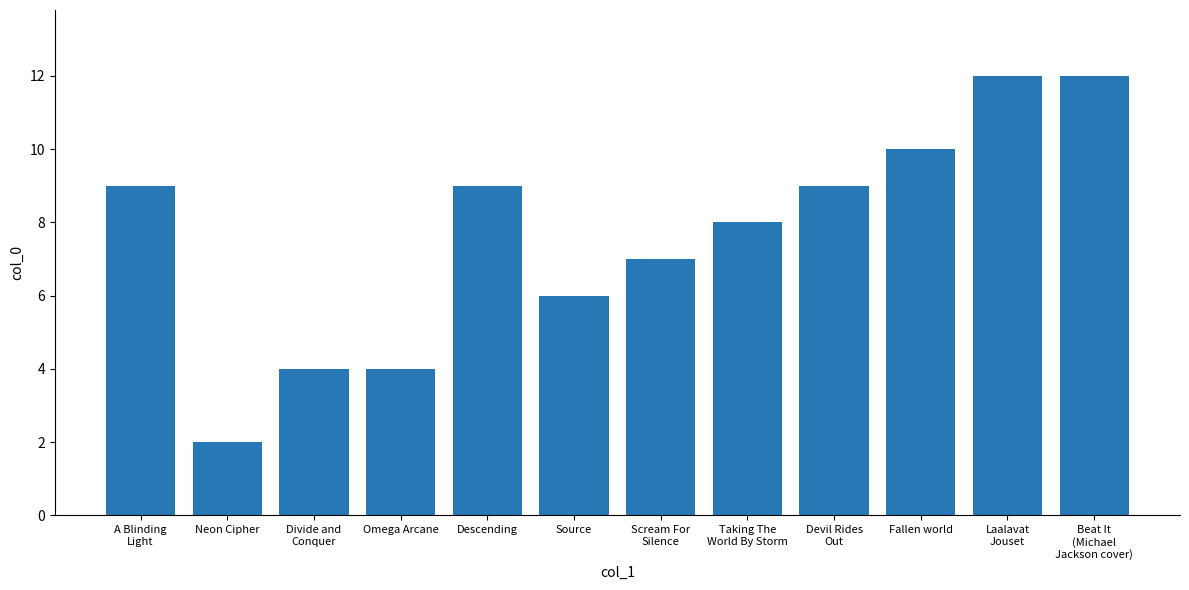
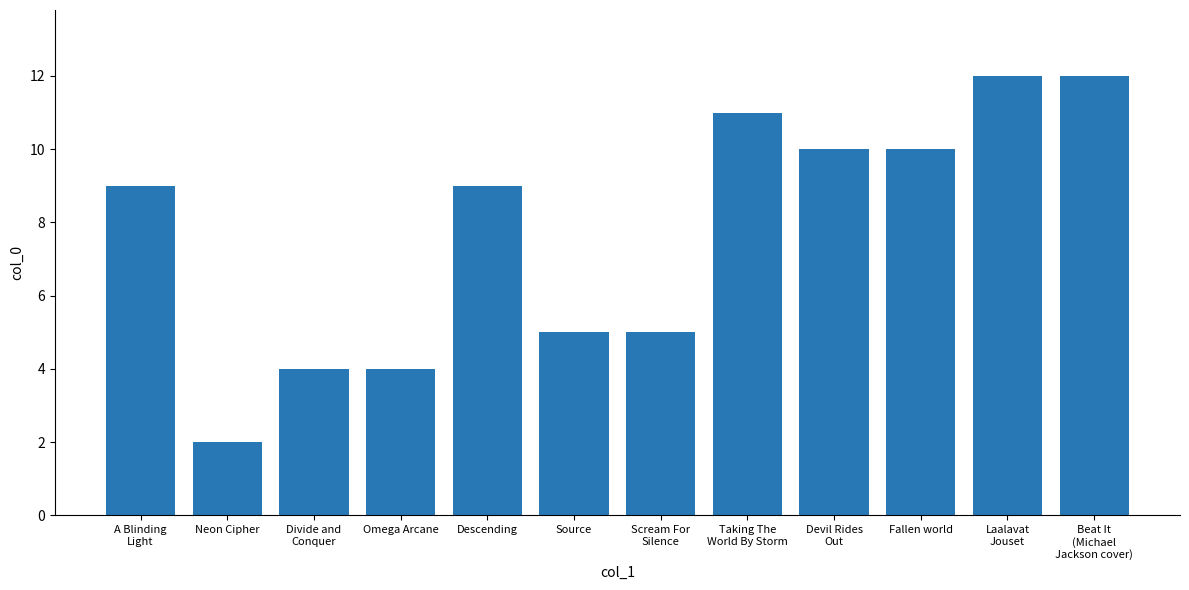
  {
    "A Blinding Light": 9,
    "Neon Cipher": 2,
    "Divide and Conquer": 4,
    "Omega Arcane": 4,
    "Descending": 9,
-   "Source": 6,
-   "Scream For Silence": 7,
-   "Taking The World By Storm": 8,
-   "Devil Rides Out": 9,
+   "Source": 5,
+   "Scream For Silence": 5,
+   "Taking The World By Storm": 11,
+   "Devil Rides Out": 10,
    "Fallen world": 10,
    "Laalavat Jouset": 12,
    "Beat It (Michael Jackson cover)": 12
  }
